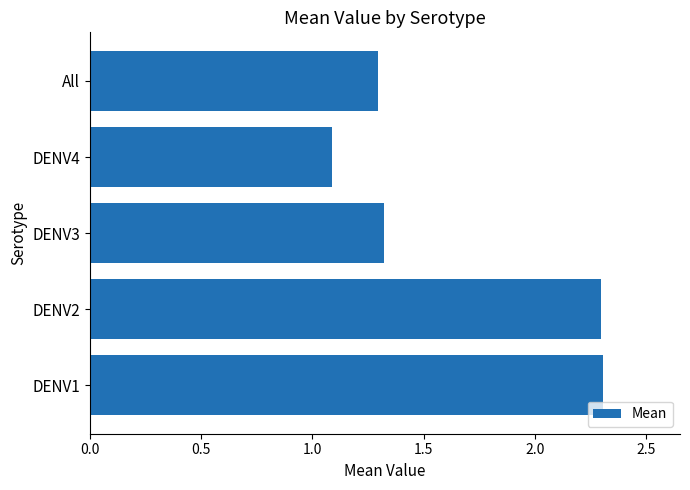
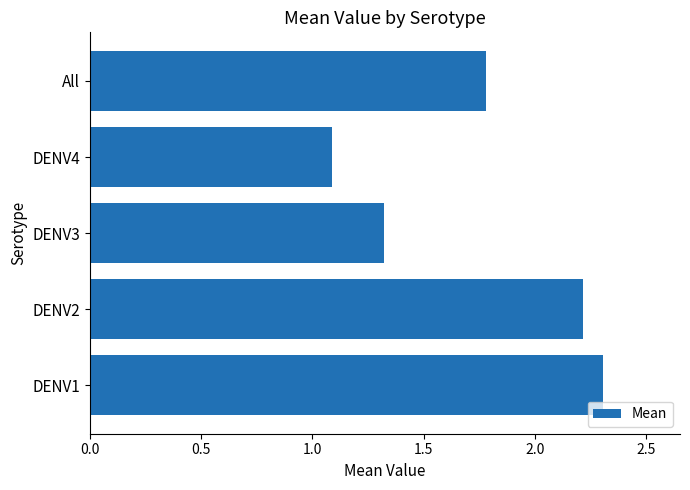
  {
-   "All": 1.29,
+   "All": 1.78,
    "DENV4": 1.09,
    "DENV3": 1.32,
-   "DENV2": 2.30,
+   "DENV2": 2.22,
    "DENV1": 2.31
  }
